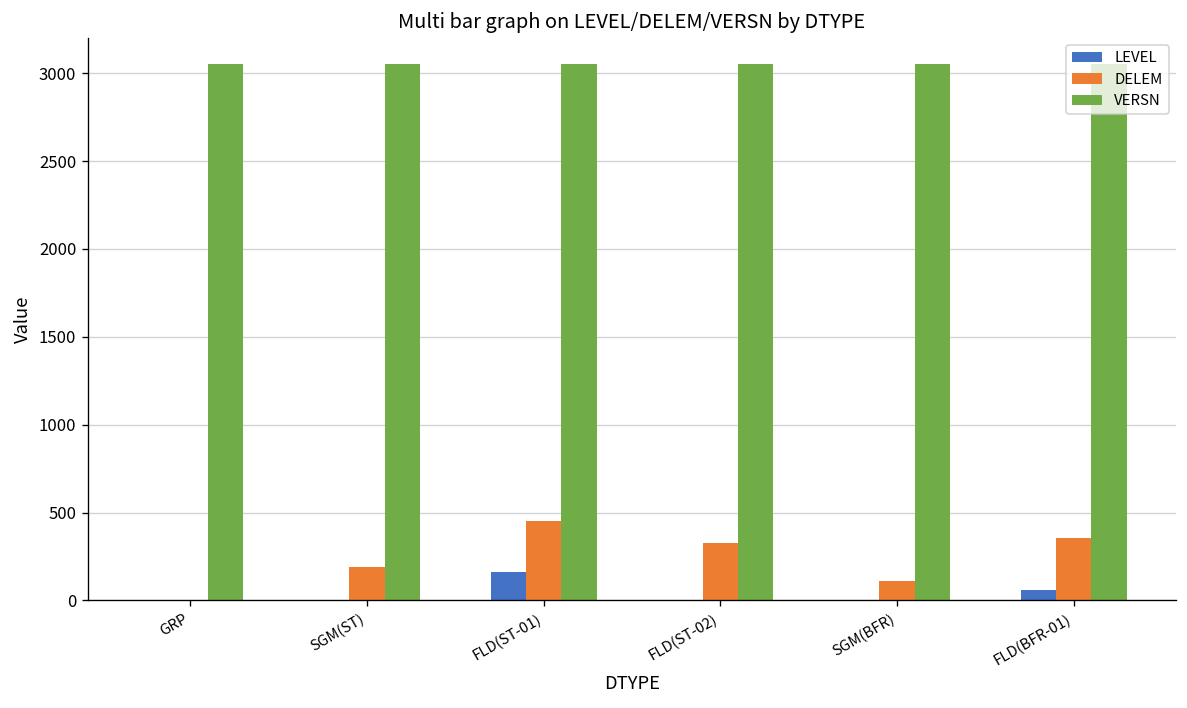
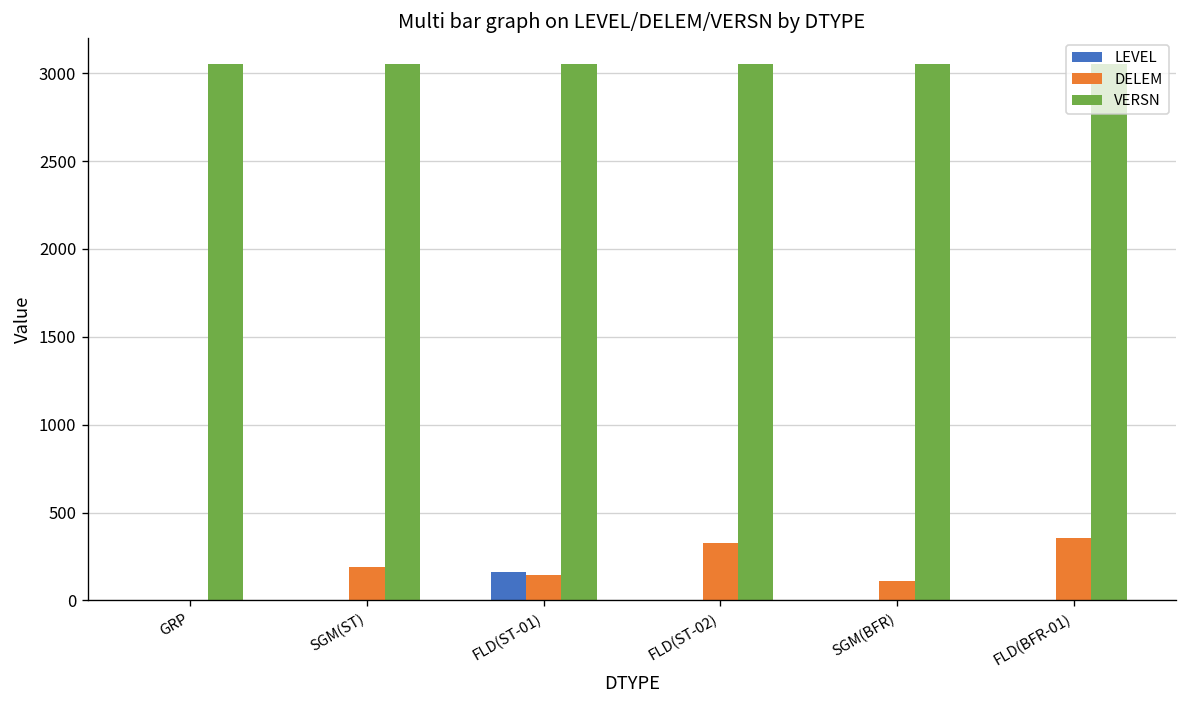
  {
    "LEVEL": {
      "GRP": 0,
      "FLD(ST-01)": 160,
-     "FLD(BFR-01)": 60
+     "FLD(BFR-01)": 0
    },
    "DELEM": {
      "GRP": 0,
      "SGM(ST)": 190,
-     "FLD(ST-01)": 450,
+     "FLD(ST-01)": 140,
      "FLD(ST-02)": 330,
      "SGM(BFR)": 110,
      "FLD(BFR-01)": 350
    },
    "VERSN": {
      "GRP": 3050,
      "SGM(ST)": 3050,
      "FLD(ST-01)": 3050,
      "FLD(ST-02)": 3050,
      "SGM(BFR)": 3050
    }
  }
